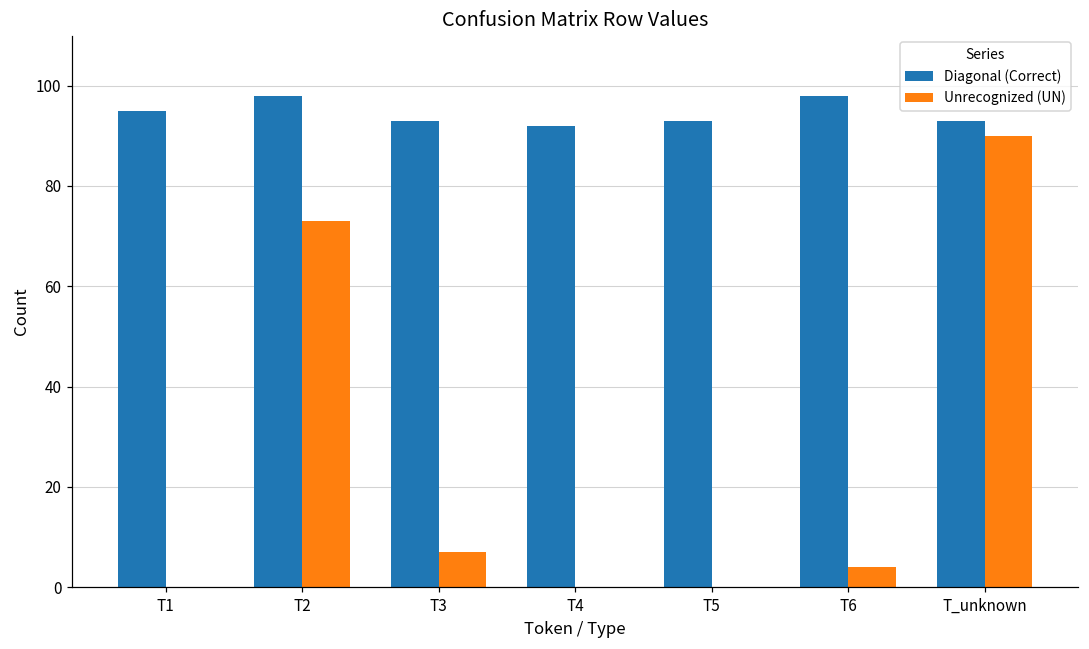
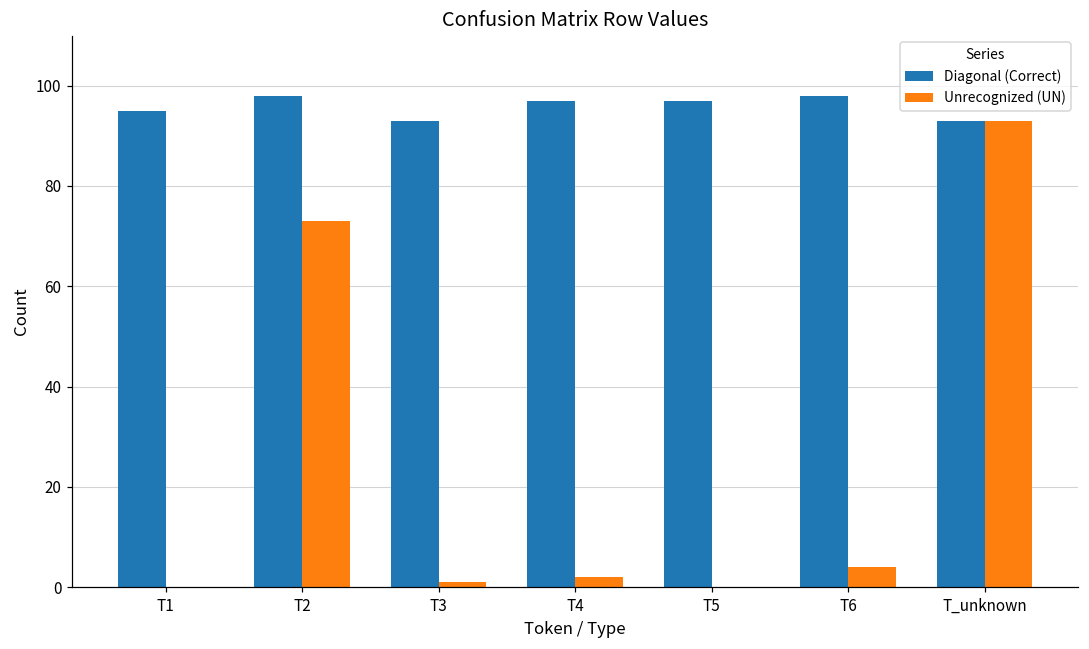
  {
    "Diagonal (Correct)": {
      "T1": 95,
      "T2": 98,
      "T3": 93,
-     "T4": 92,
-     "T5": 93,
+     "T4": 97,
+     "T5": 97,
      "T6": 98,
      "T_unknown": 93
    },
    "Unrecognized (UN)": {
      "T1": 0,
      "T2": 73,
-     "T3": 7,
-     "T4": 0,
+     "T3": 1,
+     "T4": 2,
      "T5": 0,
      "T6": 4,
-     "T_unknown": 90
+     "T_unknown": 93
    }
  }
